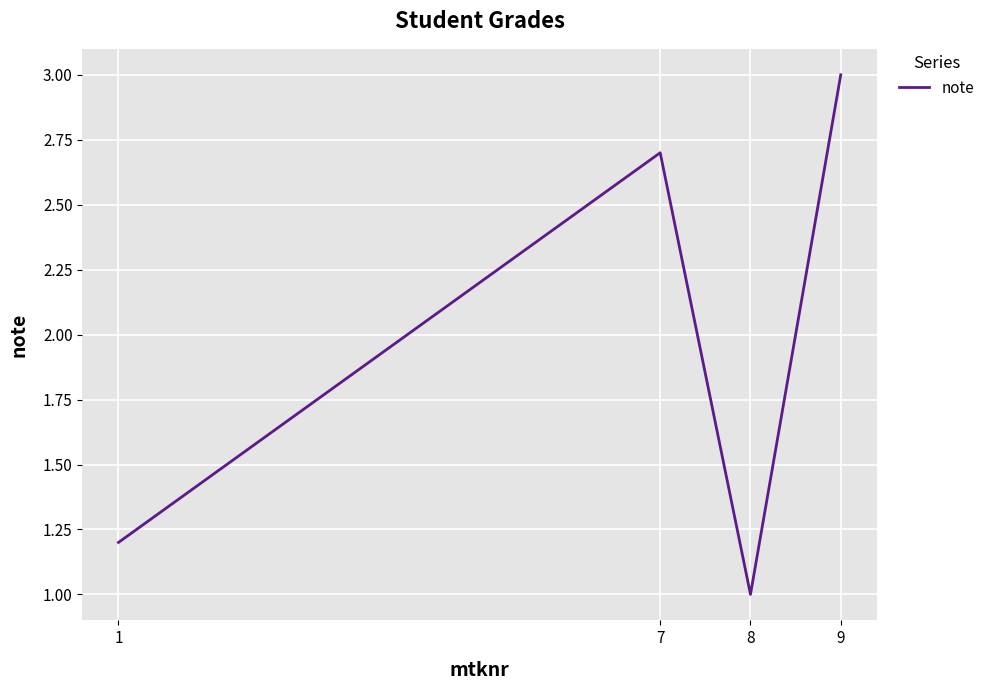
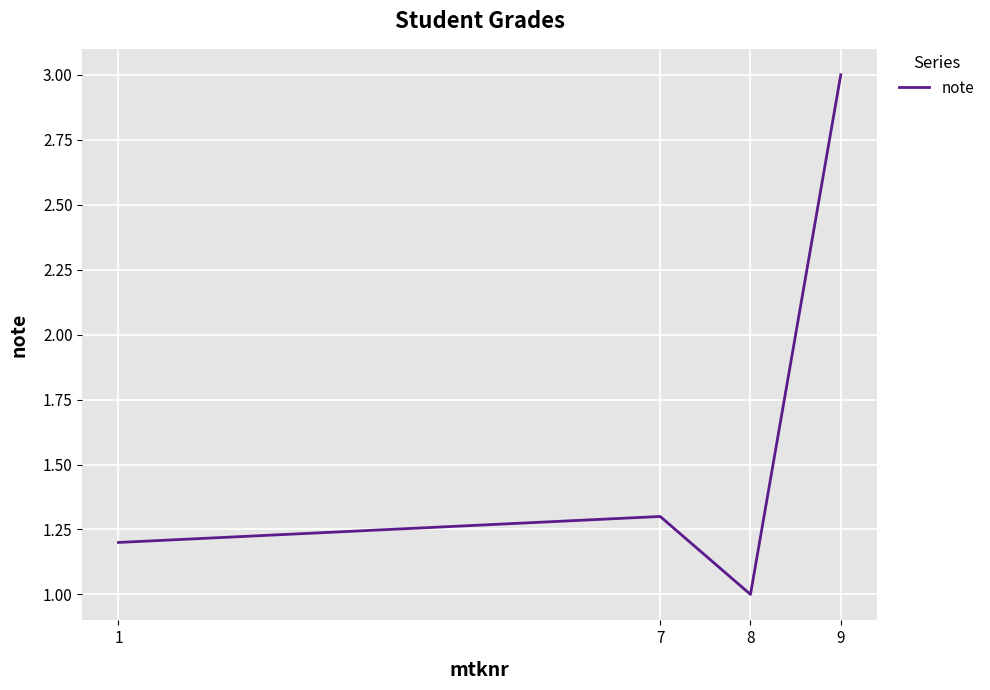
  {
    "1": 1.2,
-   "7": 2.7,
+   "7": 1.3,
    "8": 1.0,
    "9": 3.0
  }
